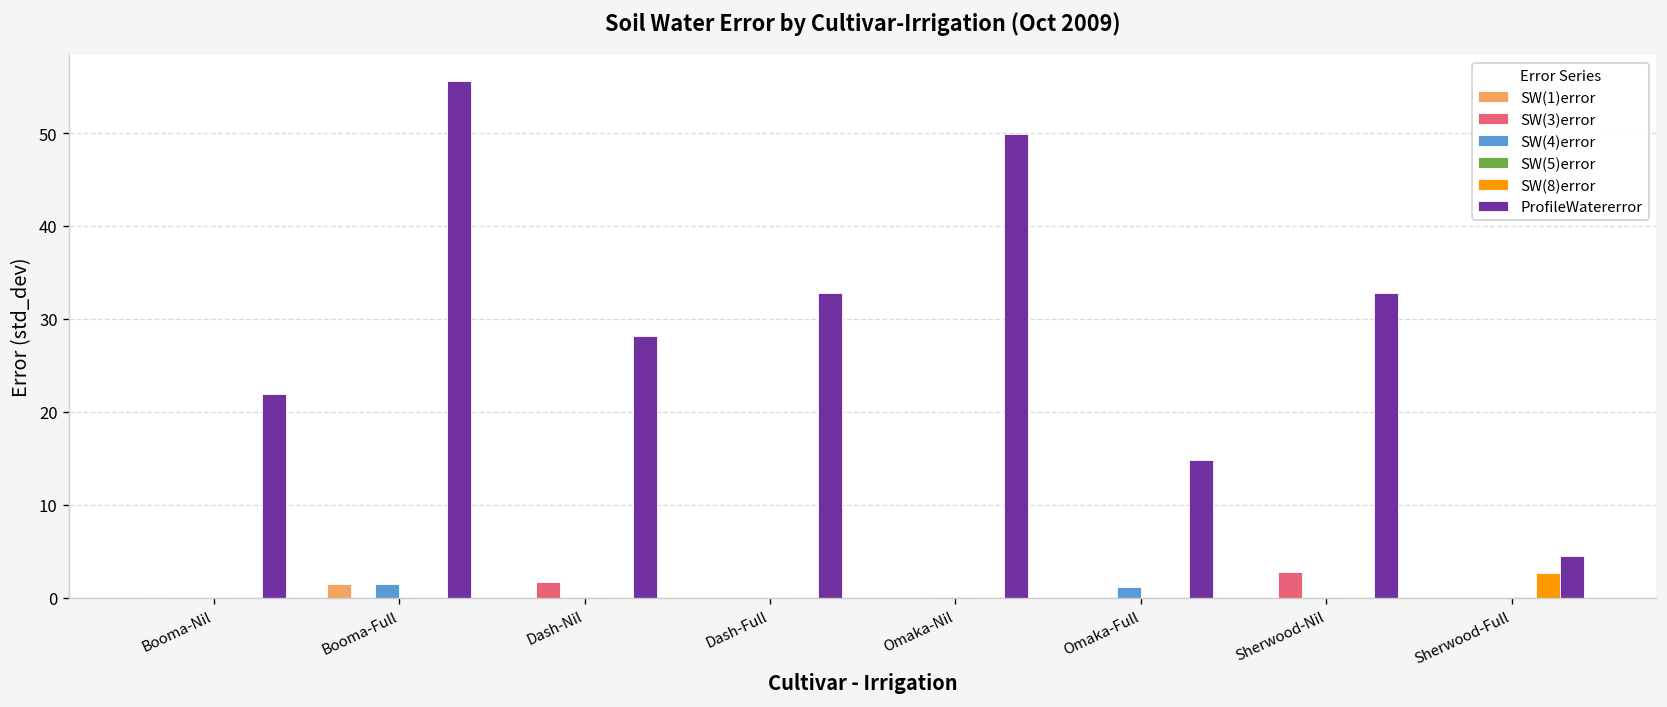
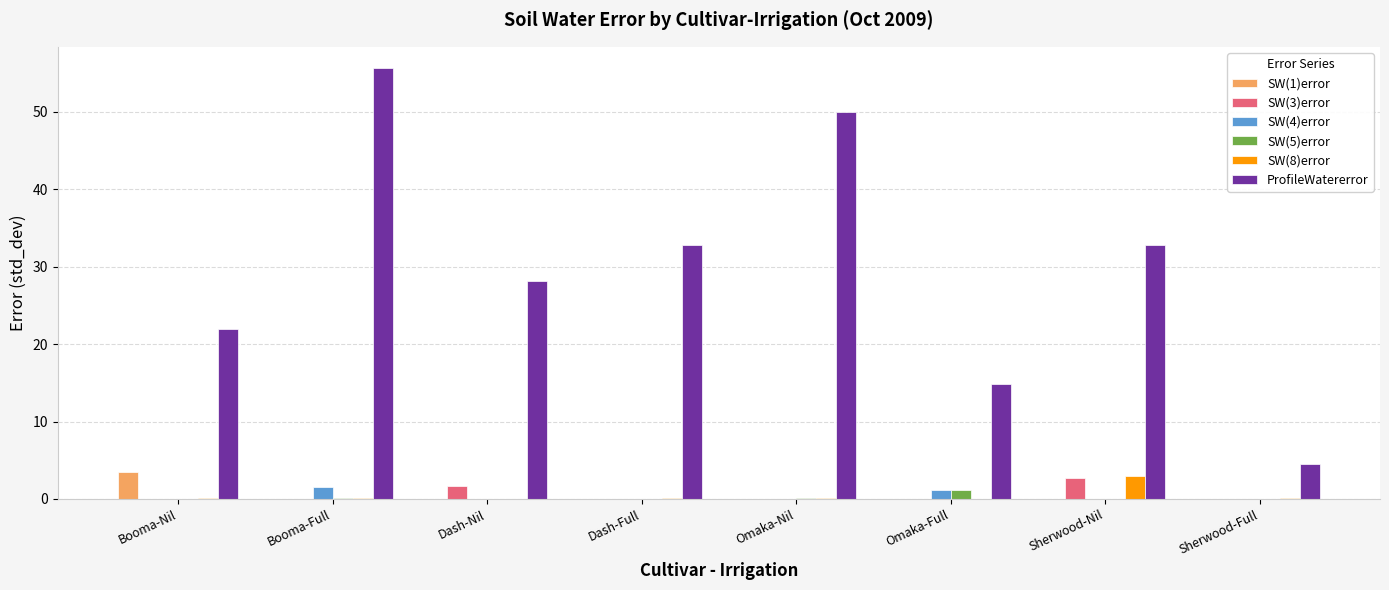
  {
    "SW(1)error": {
-     "Booma-Nil": 0,
-     "Booma-Full": 2
+     "Booma-Nil": 4,
+     "Booma-Full": 0
    },
    "SW(3)error": {
      "Dash-Nil": 2,
      "Sherwood-Nil": 3
    },
    "SW(4)error": {
      "Booma-Full": 1,
      "Omaka-Full": 1
    },
    "SW(5)error": {
-     "Omaka-Full": 0
+     "Omaka-Full": 1
    },
    "SW(8)error": {
-     "Sherwood-Nil": 0,
-     "Sherwood-Full": 3
+     "Sherwood-Nil": 3,
+     "Sherwood-Full": 0
    },
    "ProfileWatererror": {
      "Booma-Nil": 22,
      "Booma-Full": 56,
      "Dash-Nil": 28,
      "Dash-Full": 33,
      "Omaka-Nil": 50,
      "Omaka-Full": 15,
      "Sherwood-Nil": 33,
      "Sherwood-Full": 5
    }
  }
